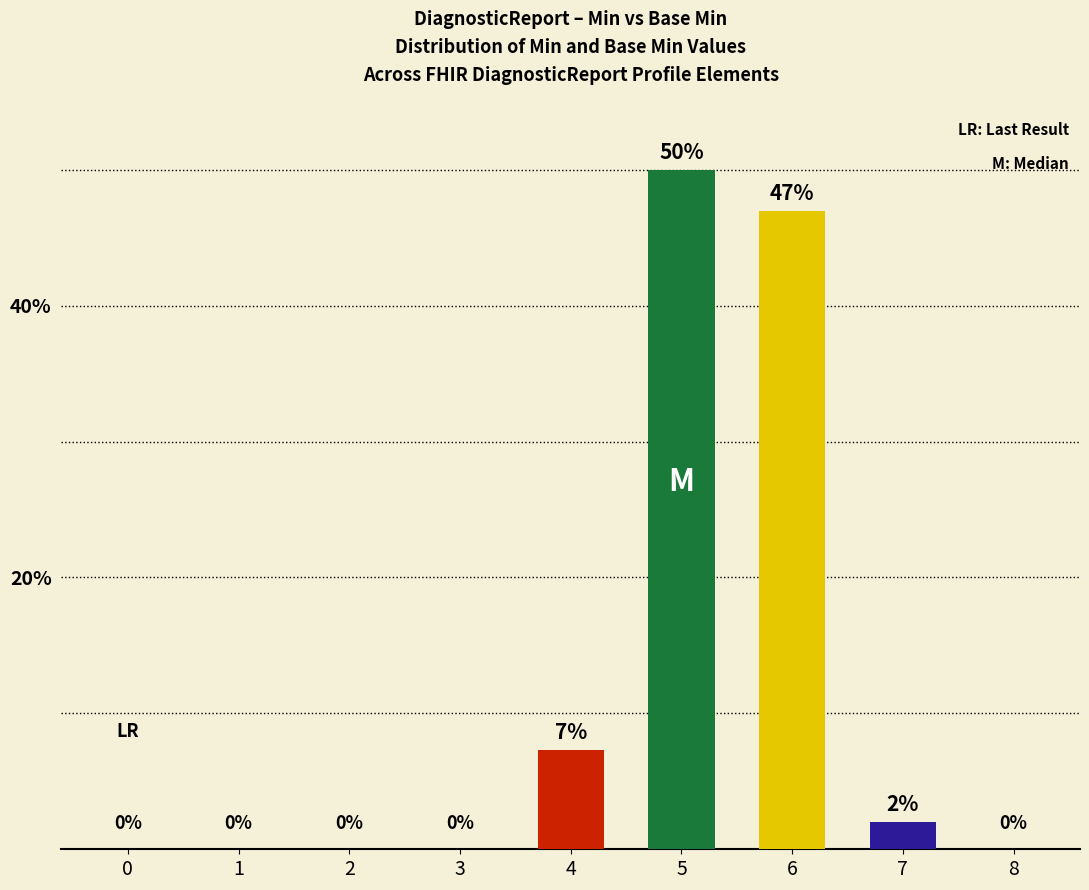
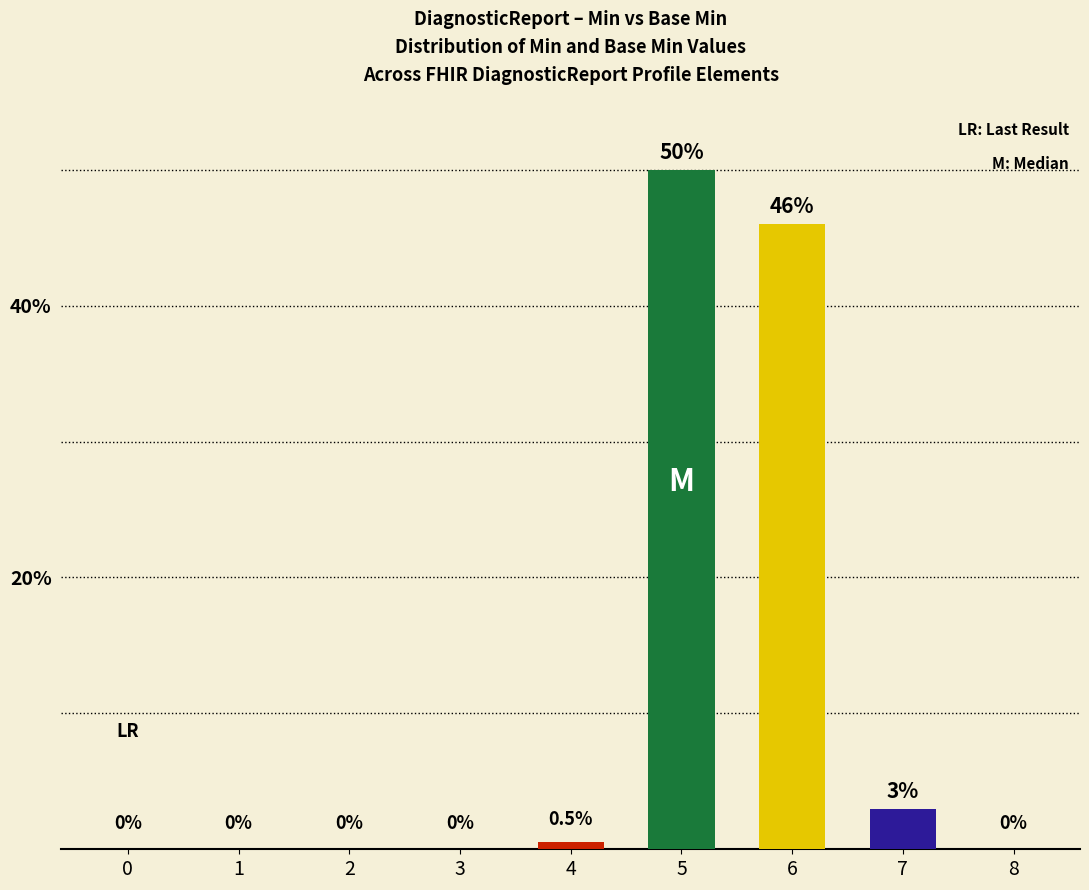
  {
    "0": "0%",
    "1": "0%",
    "2": "0%",
    "3": "0%",
-   "4": "7%",
+   "4": "0.5%",
    "5": "50%",
-   "6": "47%",
-   "7": "2%",
+   "6": "46%",
+   "7": "3%",
    "8": "0%"
  }
